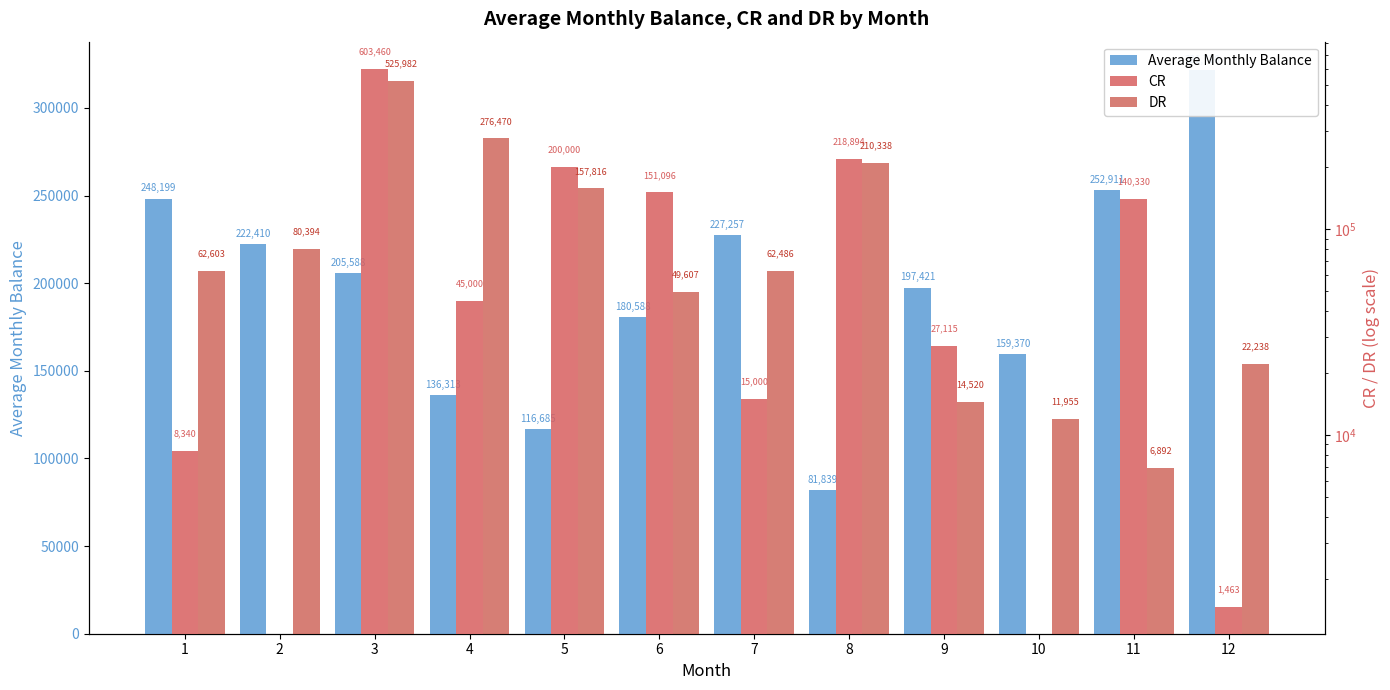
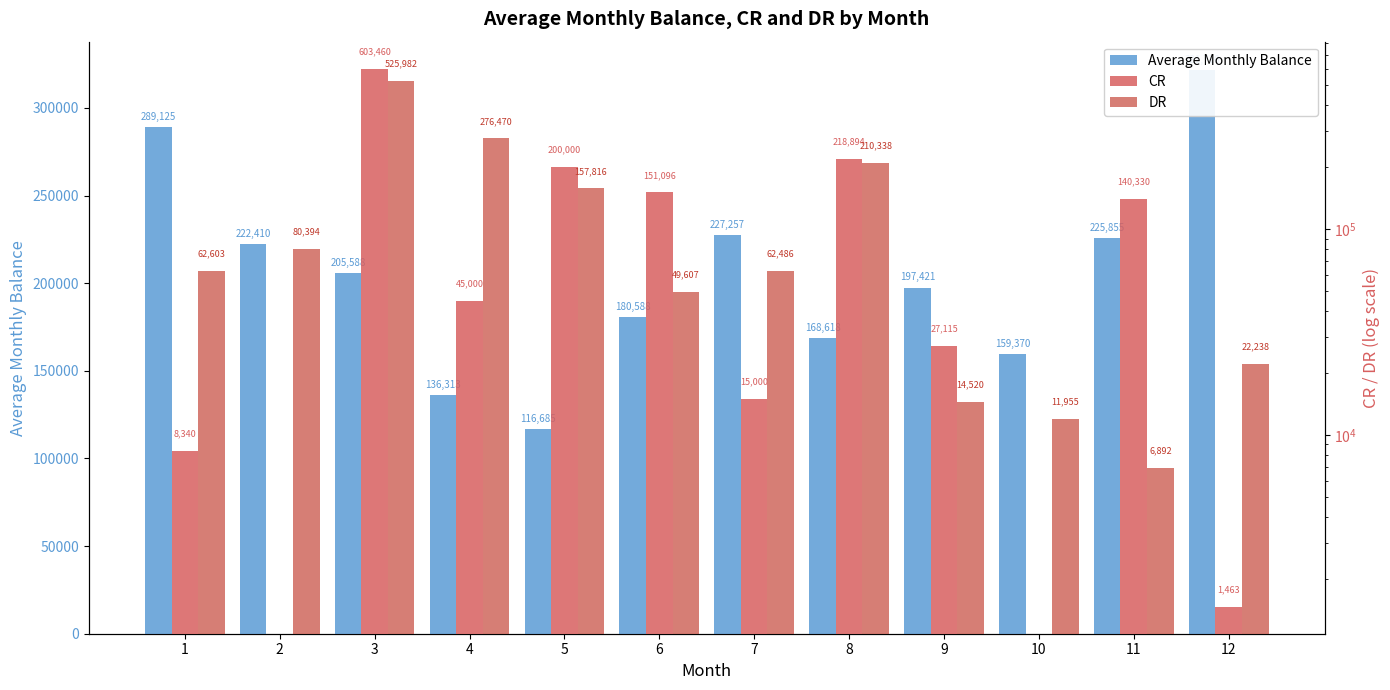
  {
    "Average Monthly Balance": {
-     "1": "248,199",
+     "1": "289,125",
      "2": "222,410",
      "3": "205,588",
      "4": "136,313",
      "5": "116,685",
      "6": "180,588",
      "7": "227,257",
-     "8": "81,839",
+     "8": "168,618",
      "9": "197,421",
      "10": "159,370",
-     "11": "252,911"
+     "11": "225,855"
    }
  }
